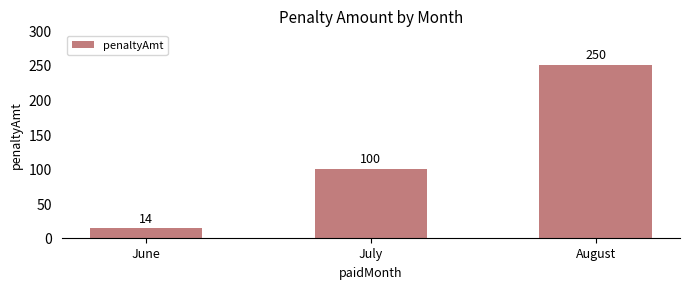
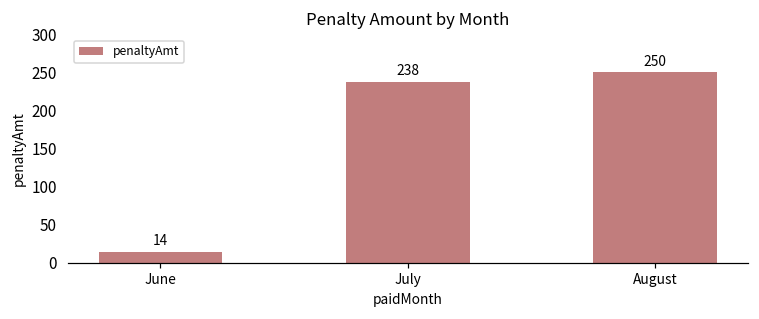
  {
    "June": 14,
-   "July": 100,
+   "July": 238,
    "August": 250
  }
